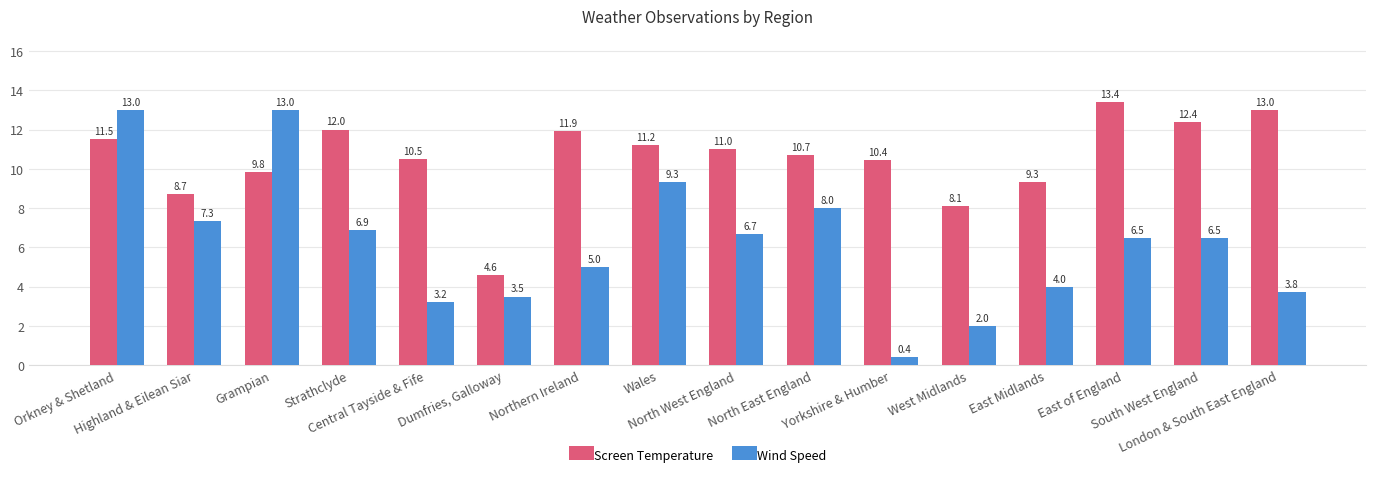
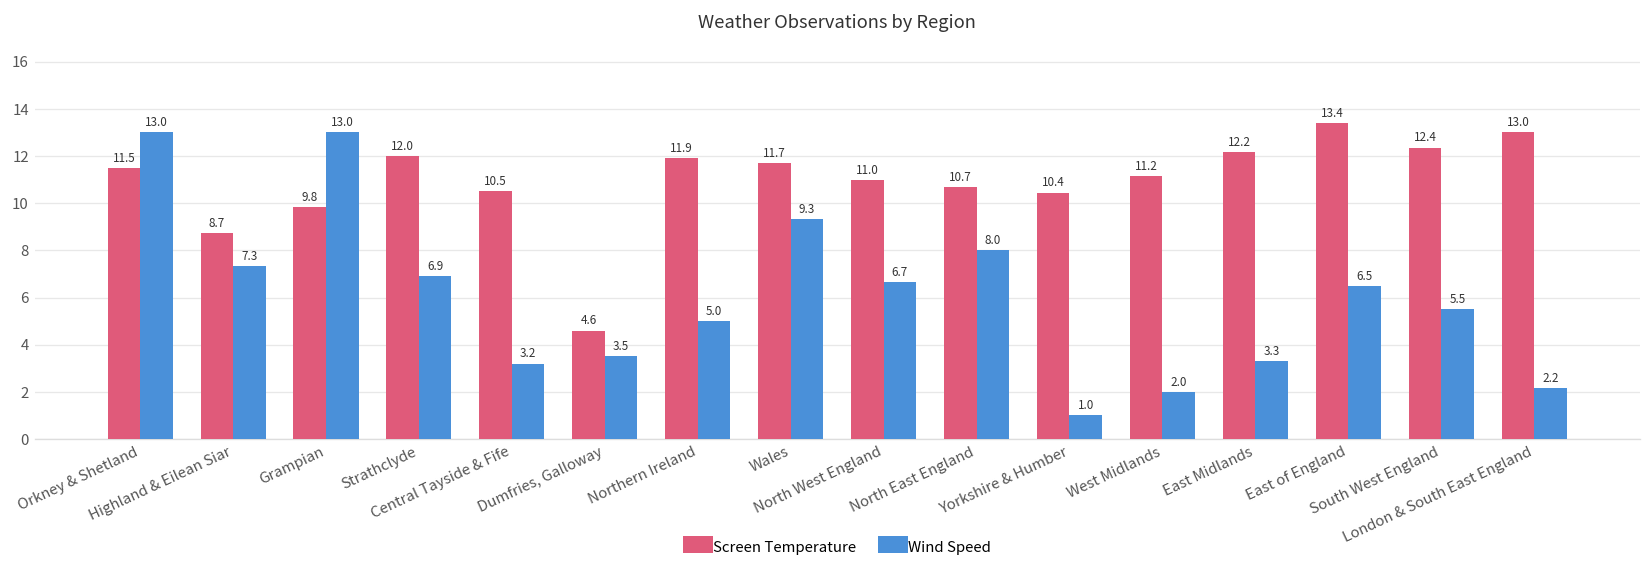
  {
    "Screen Temperature": {
      "Orkney & Shetland": 11.5,
      "Highland & Eilean Siar": 8.7,
      "Grampian": 9.8,
      "Strathclyde": 12.0,
      "Central Tayside & Fife": 10.5,
      "Dumfries, Galloway": 4.6,
      "Northern Ireland": 11.9,
-     "Wales": 11.2,
+     "Wales": 11.7,
      "North West England": 11.0,
      "North East England": 10.7,
      "Yorkshire & Humber": 10.4,
-     "West Midlands": 8.1,
-     "East Midlands": 9.3,
+     "West Midlands": 11.2,
+     "East Midlands": 12.2,
      "East of England": 13.4,
      "South West England": 12.4,
      "London & South East England": 13.0
    },
    "Wind Speed": {
      "Orkney & Shetland": 13.0,
      "Highland & Eilean Siar": 7.3,
      "Grampian": 13.0,
      "Strathclyde": 6.9,
      "Central Tayside & Fife": 3.2,
      "Dumfries, Galloway": 3.5,
      "Northern Ireland": 5.0,
      "Wales": 9.3,
      "North West England": 6.7,
      "North East England": 8.0,
-     "Yorkshire & Humber": 0.4,
+     "Yorkshire & Humber": 1.0,
      "West Midlands": 2.0,
-     "East Midlands": 4.0,
+     "East Midlands": 3.3,
      "East of England": 6.5,
-     "South West England": 6.5,
-     "London & South East England": 3.8
+     "South West England": 5.5,
+     "London & South East England": 2.2
    }
  }
